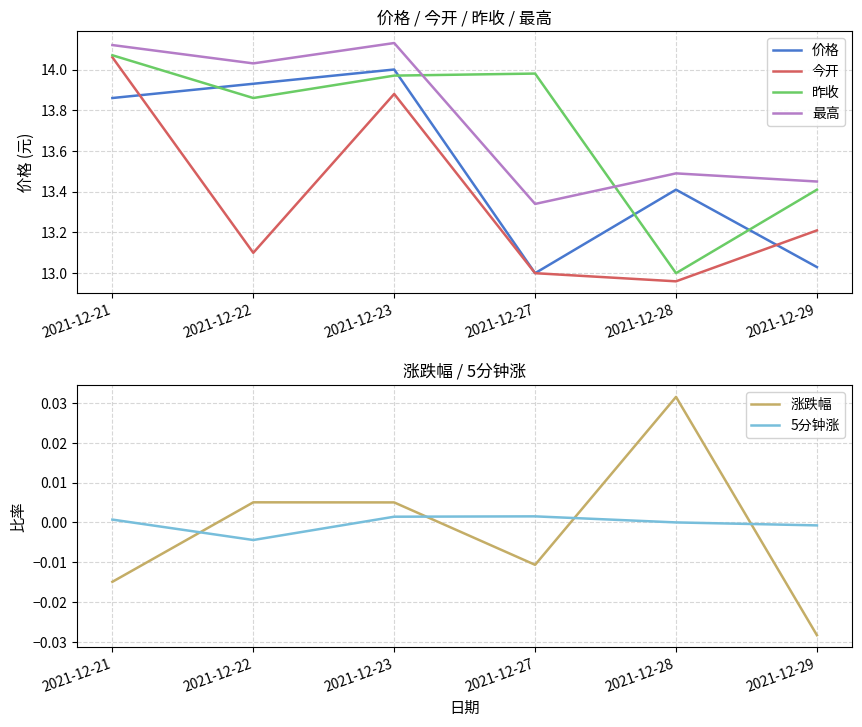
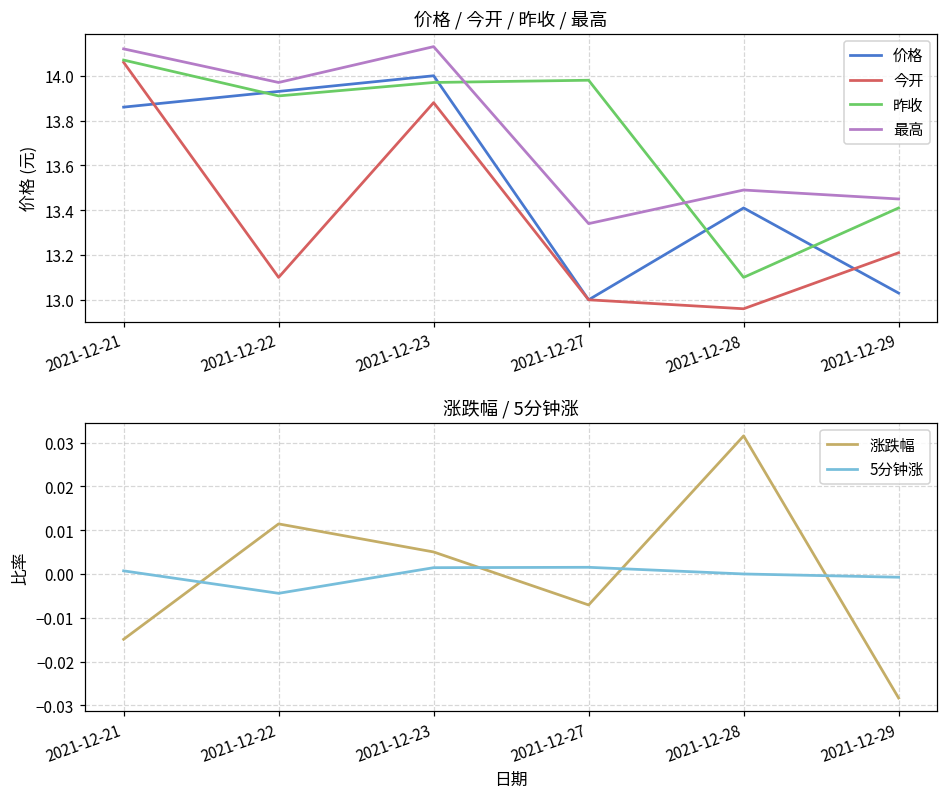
  {
    "价格 / 今开 / 昨收 / 最高": {
      "价格": {
        "2021-12-21": 13.86,
        "2021-12-22": 13.93,
        "2021-12-23": 14.00,
        "2021-12-28": 13.41,
        "2021-12-29": 13.03
      },
      "今开": {
        "2021-12-22": 13.10,
        "2021-12-23": 13.88,
        "2021-12-28": 12.96,
        "2021-12-29": 13.21
      },
      "昨收": {
-       "2021-12-22": 13.86,
+       "2021-12-22": 13.91,
        "2021-12-23": 13.97,
        "2021-12-27": 13.98,
-       "2021-12-28": 13.0,
+       "2021-12-28": 13.1,
        "2021-12-29": 13.41
      },
      "最高": {
        "2021-12-21": 14.12,
-       "2021-12-22": 14.03,
+       "2021-12-22": 13.97,
        "2021-12-23": 14.13,
        "2021-12-27": 13.34,
        "2021-12-28": 13.49,
        "2021-12-29": 13.45
      }
    },
    "涨跌幅 / 5分钟涨": {
      "涨跌幅": {
        "2021-12-21": -0.015,
-       "2021-12-22": 0.005,
+       "2021-12-22": 0.011,
        "2021-12-23": 0.005,
-       "2021-12-27": -0.011,
+       "2021-12-27": -0.007,
        "2021-12-28": 0.032,
        "2021-12-29": -0.028
      },
      "5分钟涨": {
        "2021-12-21": 0.001,
        "2021-12-22": -0.004,
        "2021-12-23": 0.001,
        "2021-12-27": 0.002,
        "2021-12-28": 0.000,
        "2021-12-29": -0.001
      }
    }
  }
